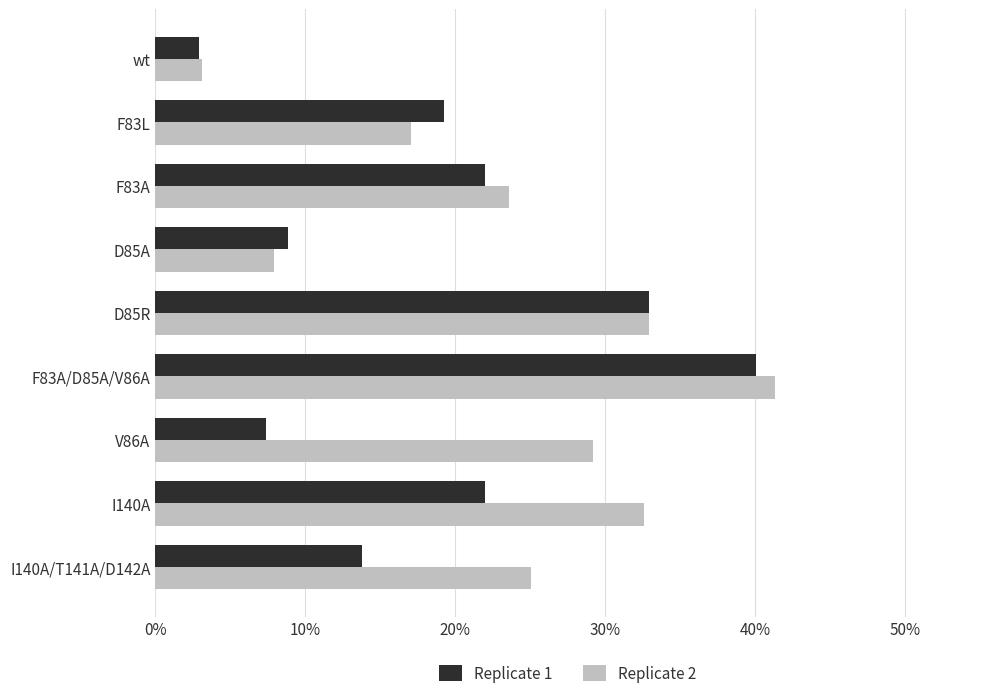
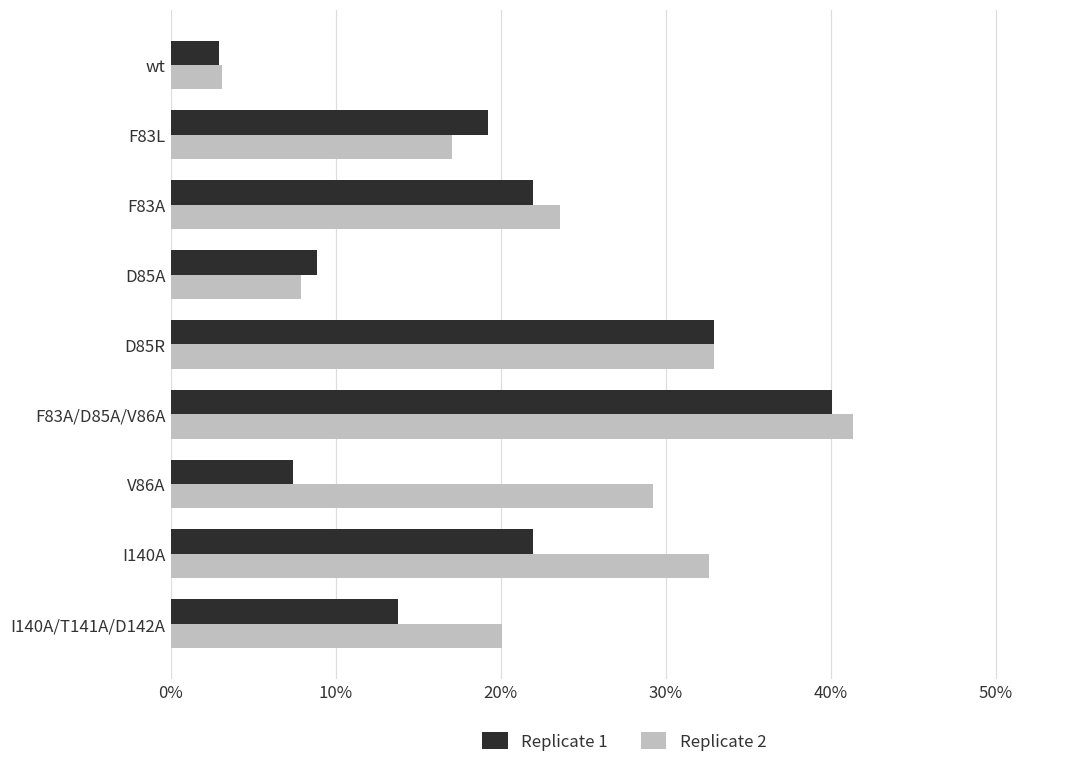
  {
    "Replicate 1": {
      "wt": "3.0%",
      "F83L": "19.3%",
      "F83A": "22.0%",
      "D85A": "8.8%",
      "D85R": "32.9%",
      "F83A/D85A/V86A": "40.1%",
      "V86A": "7.4%",
      "I140A": "22.0%",
      "I140A/T141A/D142A": "13.8%"
    },
    "Replicate 2": {
      "wt": "3.1%",
      "F83L": "17.0%",
      "F83A": "23.6%",
      "D85A": "7.9%",
      "D85R": "32.9%",
      "F83A/D85A/V86A": "41.3%",
      "V86A": "29.2%",
      "I140A": "32.6%",
-     "I140A/T141A/D142A": "25.1%"
+     "I140A/T141A/D142A": "20.1%"
    }
  }
